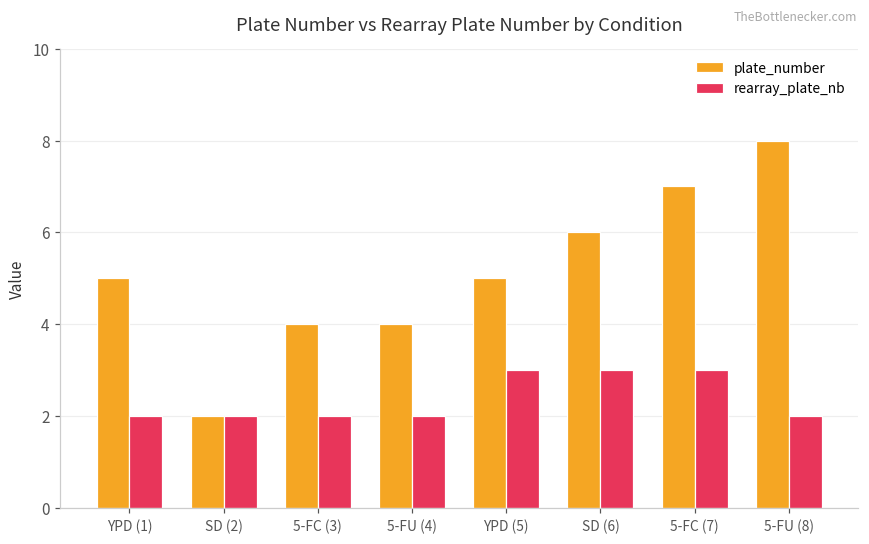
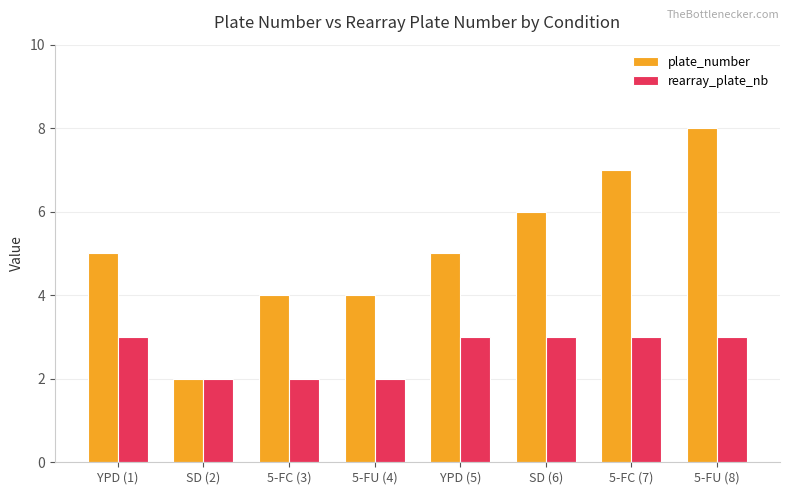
  {
    "plate_number": {
      "YPD (1)": 5,
      "SD (2)": 2,
      "5-FC (3)": 4,
      "5-FU (4)": 4,
      "YPD (5)": 5,
      "SD (6)": 6,
      "5-FC (7)": 7,
      "5-FU (8)": 8
    },
    "rearray_plate_nb": {
-     "YPD (1)": 2,
+     "YPD (1)": 3,
      "SD (2)": 2,
      "5-FC (3)": 2,
      "5-FU (4)": 2,
      "YPD (5)": 3,
      "SD (6)": 3,
      "5-FC (7)": 3,
-     "5-FU (8)": 2
+     "5-FU (8)": 3
    }
  }
